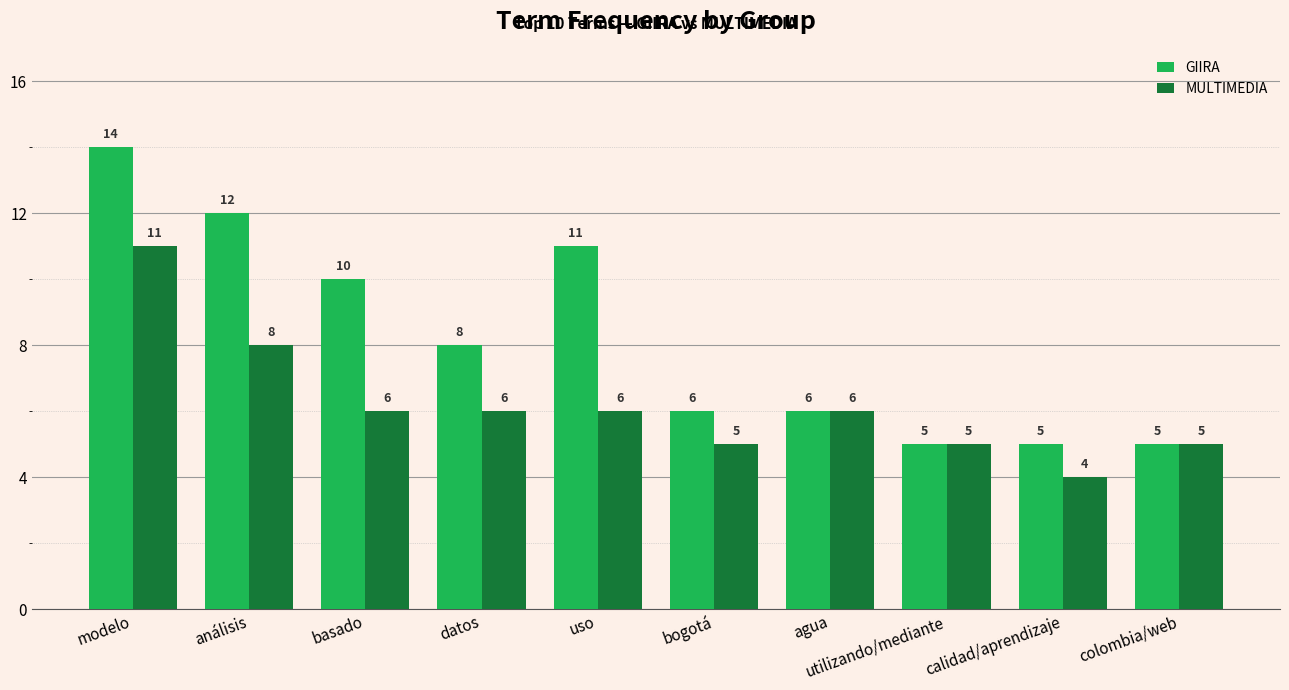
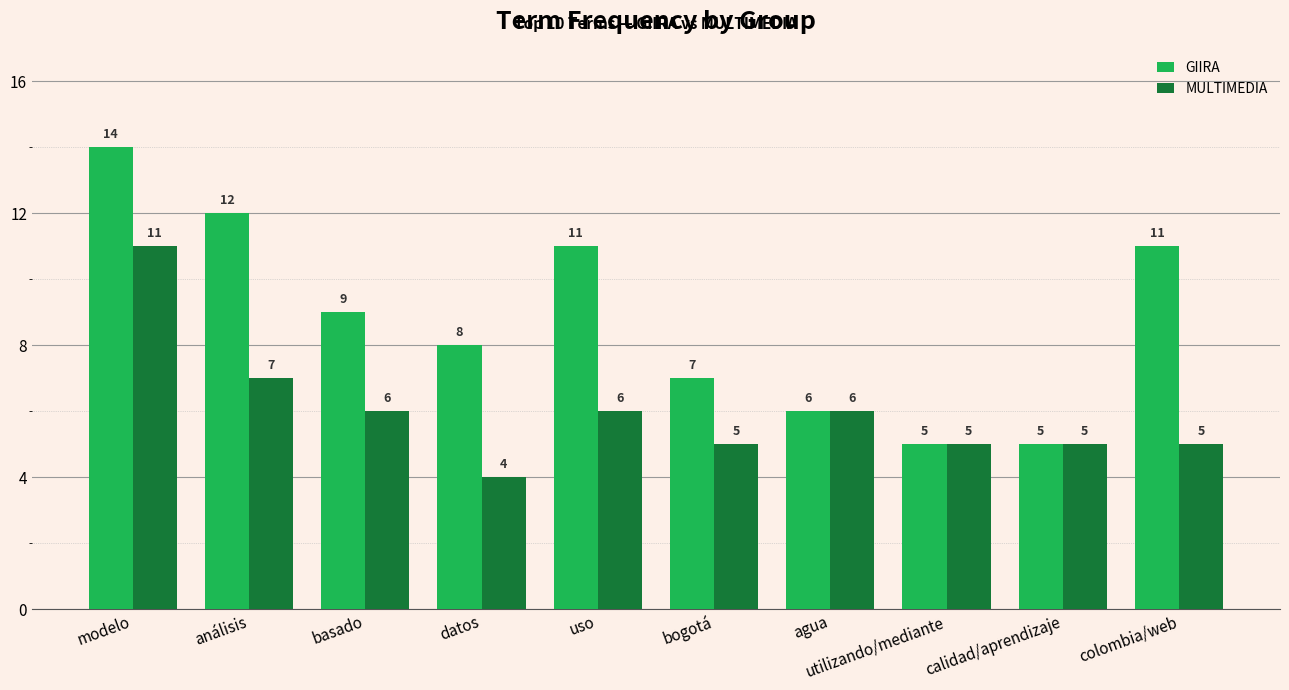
  {
    "GIIRA": {
      "modelo": 14,
      "análisis": 12,
-     "basado": 10,
+     "basado": 9,
      "datos": 8,
      "uso": 11,
-     "bogotá": 6,
+     "bogotá": 7,
      "agua": 6,
      "utilizando/mediante": 5,
      "calidad/aprendizaje": 5,
-     "colombia/web": 5
+     "colombia/web": 11
    },
    "MULTIMEDIA": {
      "modelo": 11,
-     "análisis": 8,
+     "análisis": 7,
      "basado": 6,
-     "datos": 6,
+     "datos": 4,
      "uso": 6,
      "bogotá": 5,
      "agua": 6,
      "utilizando/mediante": 5,
-     "calidad/aprendizaje": 4,
+     "calidad/aprendizaje": 5,
      "colombia/web": 5
    }
  }
